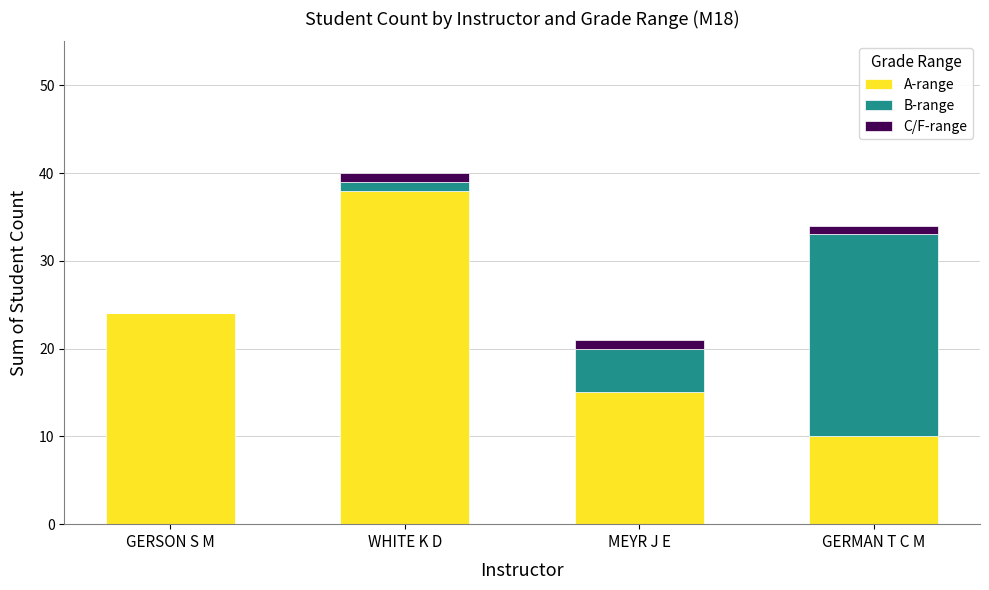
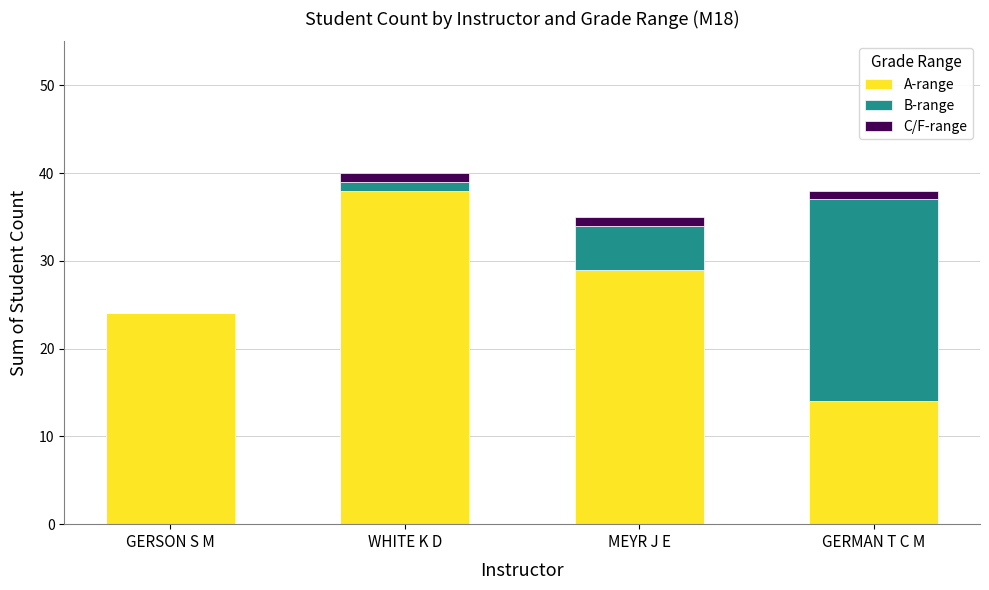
  {
    "A-range": {
      "GERSON S M": 24,
      "WHITE K D": 38,
-     "MEYR J E": 15,
-     "GERMAN T C M": 10
+     "MEYR J E": 29,
+     "GERMAN T C M": 14
    },
    "B-range": {
      "GERSON S M": 0,
      "WHITE K D": 1,
      "MEYR J E": 5,
      "GERMAN T C M": 23
    },
    "C/F-range": {
      "GERSON S M": 0,
      "WHITE K D": 1,
      "MEYR J E": 1,
      "GERMAN T C M": 1
    }
  }
